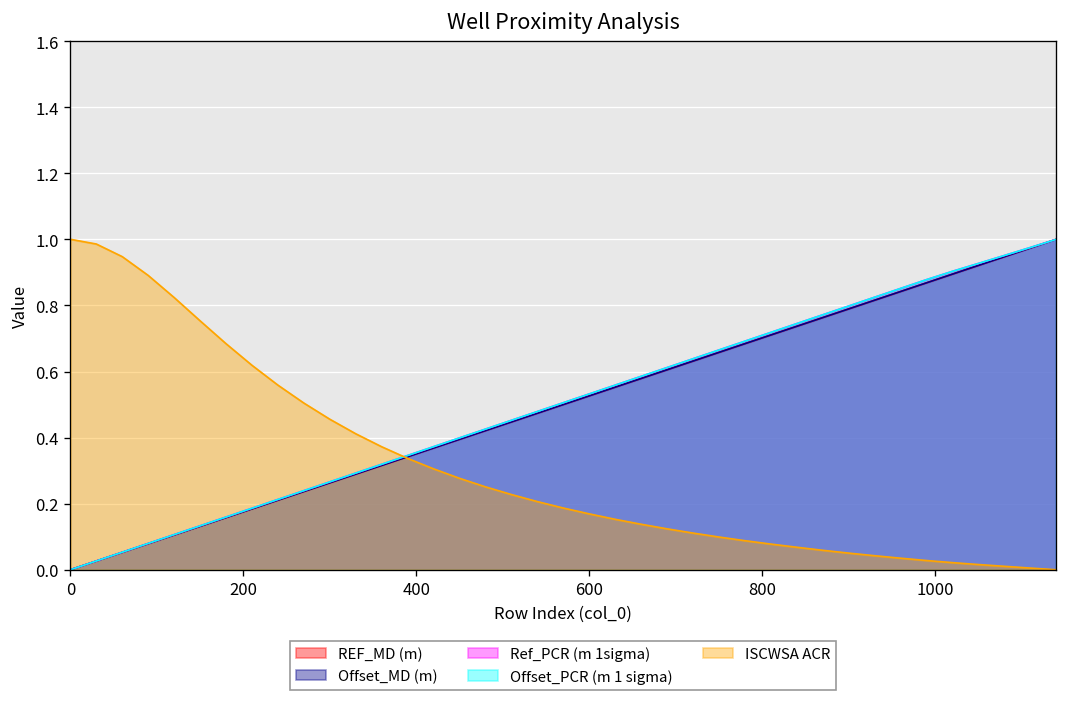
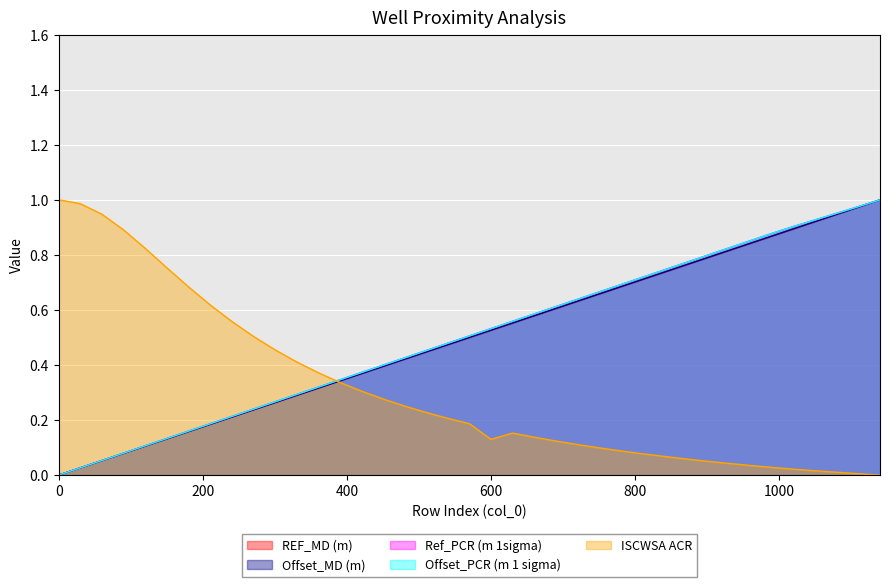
  {
    "ISCWSA ACR": {
      "0": 1.00,
-     "600": 0.17
+     "600": 0.13
    }
  }
